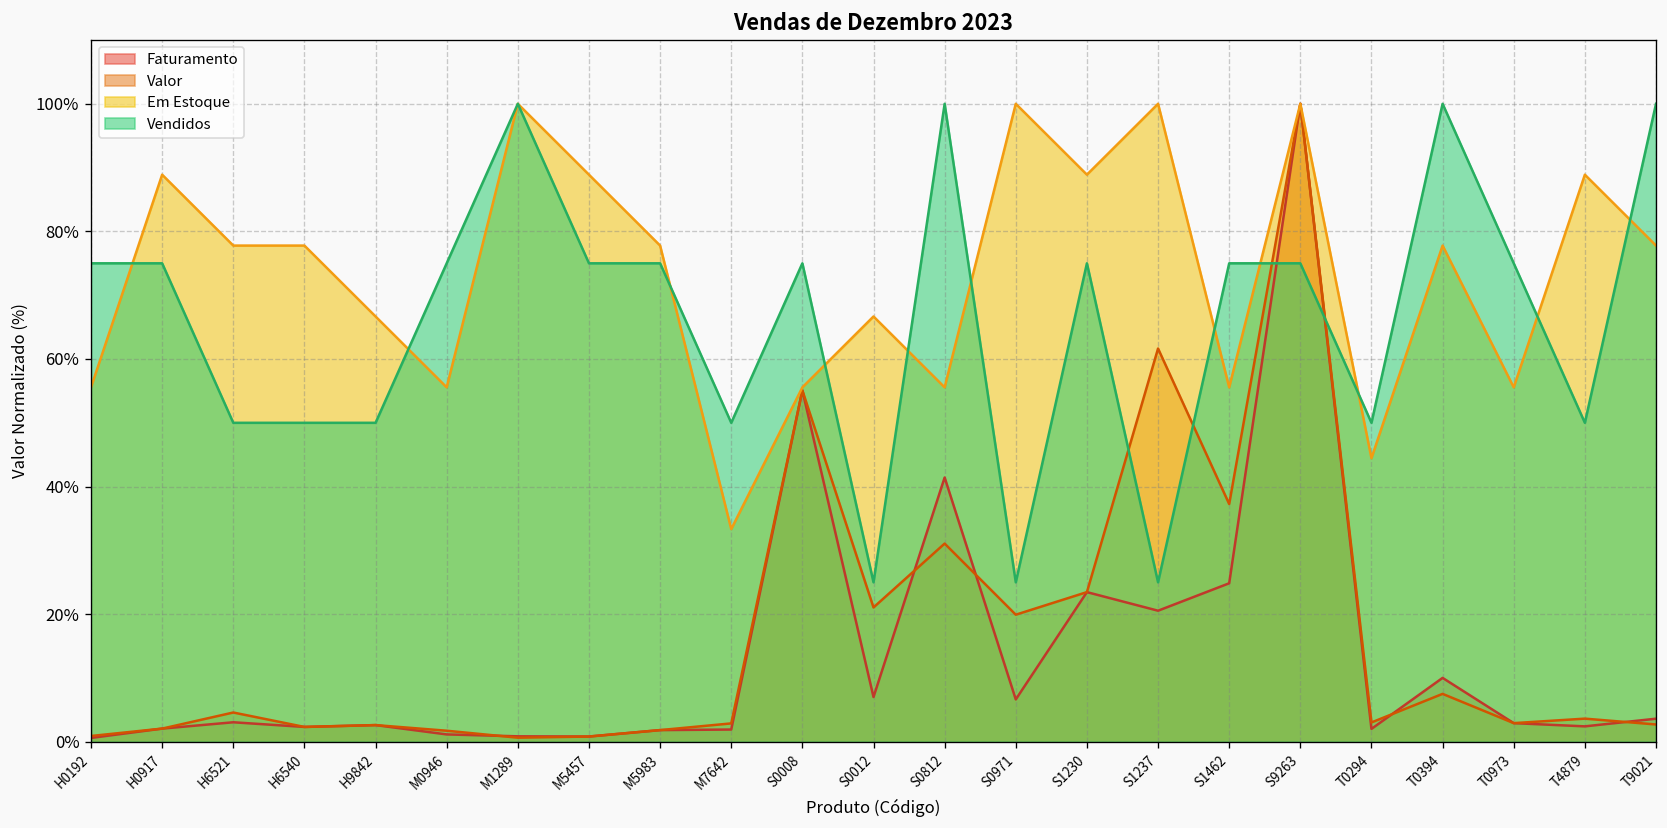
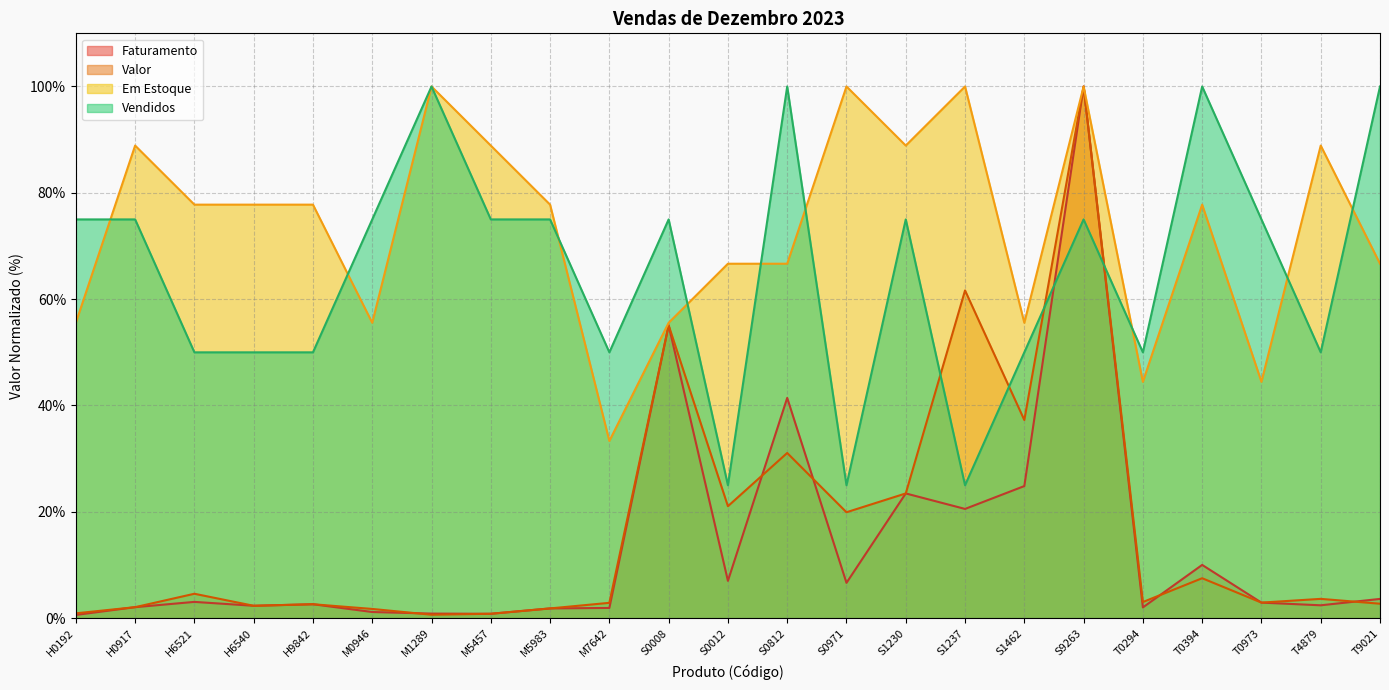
  {
    "Em Estoque": {
      "H0192": "56%",
      "H0917": "89%",
      "H6521": "78%",
      "H6540": "78%",
-     "H9842": "67%",
+     "H9842": "78%",
      "M0946": "56%",
      "M5457": "89%",
      "M5983": "78%",
      "M7642": "33%",
      "S0012": "67%",
-     "S0812": "56%",
+     "S0812": "67%",
      "S0971": "100%",
      "S1230": "89%",
      "S1237": "100%",
      "S1462": "56%",
      "T0294": "44%",
      "T0394": "78%",
-     "T0973": "56%",
+     "T0973": "44%",
      "T4879": "89%",
-     "T9021": "78%"
+     "T9021": "67%"
    },
    "Vendidos": {
      "H0192": "75%",
      "H0917": "75%",
      "H6521": "50%",
      "H6540": "50%",
      "H9842": "50%",
      "M0946": "75%",
      "M5457": "75%",
      "M5983": "75%",
      "M7642": "50%",
      "S0008": "75%",
      "S0012": "25%",
      "S0812": "100%",
      "S0971": "25%",
      "S1230": "75%",
      "S1237": "25%",
-     "S1462": "75%",
+     "S1462": "50%",
      "S9263": "75%",
      "T0294": "50%",
      "T0394": "100%",
      "T0973": "75%",
      "T4879": "50%",
      "T9021": "100%"
    }
  }
